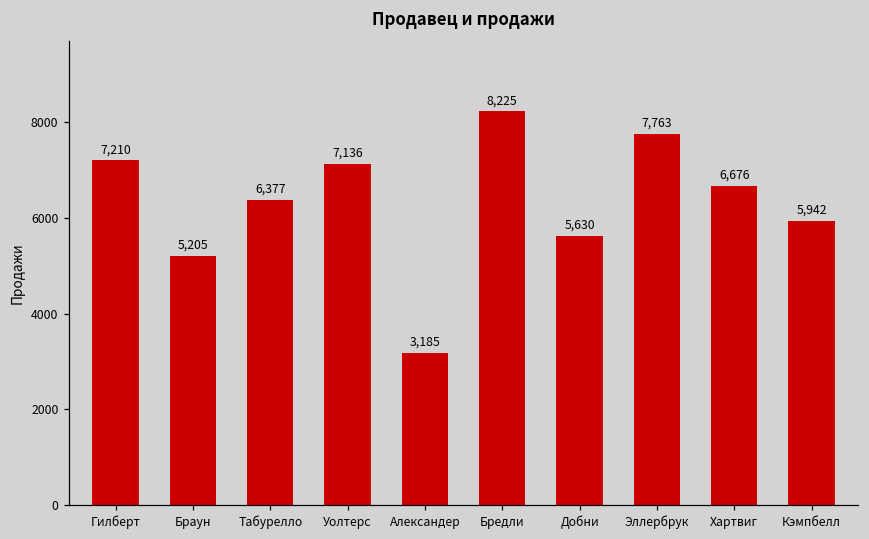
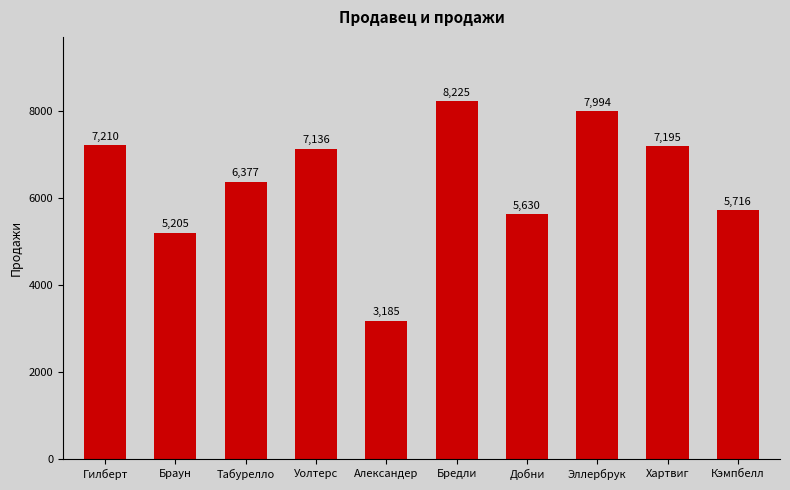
  {
    "Гилберт": "7,210",
    "Браун": "5,205",
    "Табурелло": "6,377",
    "Уолтерс": "7,136",
    "Александер": "3,185",
    "Бредли": "8,225",
    "Добни": "5,630",
-   "Эллербрук": "7,763",
-   "Хартвиг": "6,676",
-   "Кэмпбелл": "5,942"
+   "Эллербрук": "7,994",
+   "Хартвиг": "7,195",
+   "Кэмпбелл": "5,716"
  }
